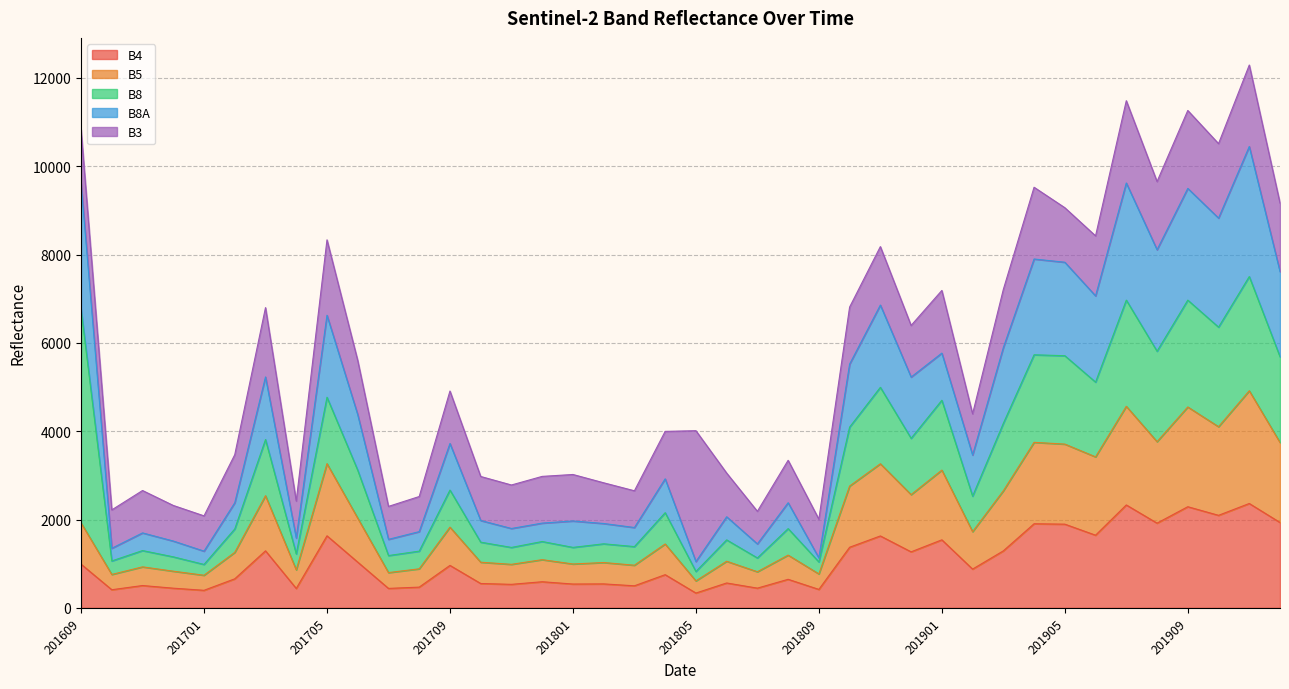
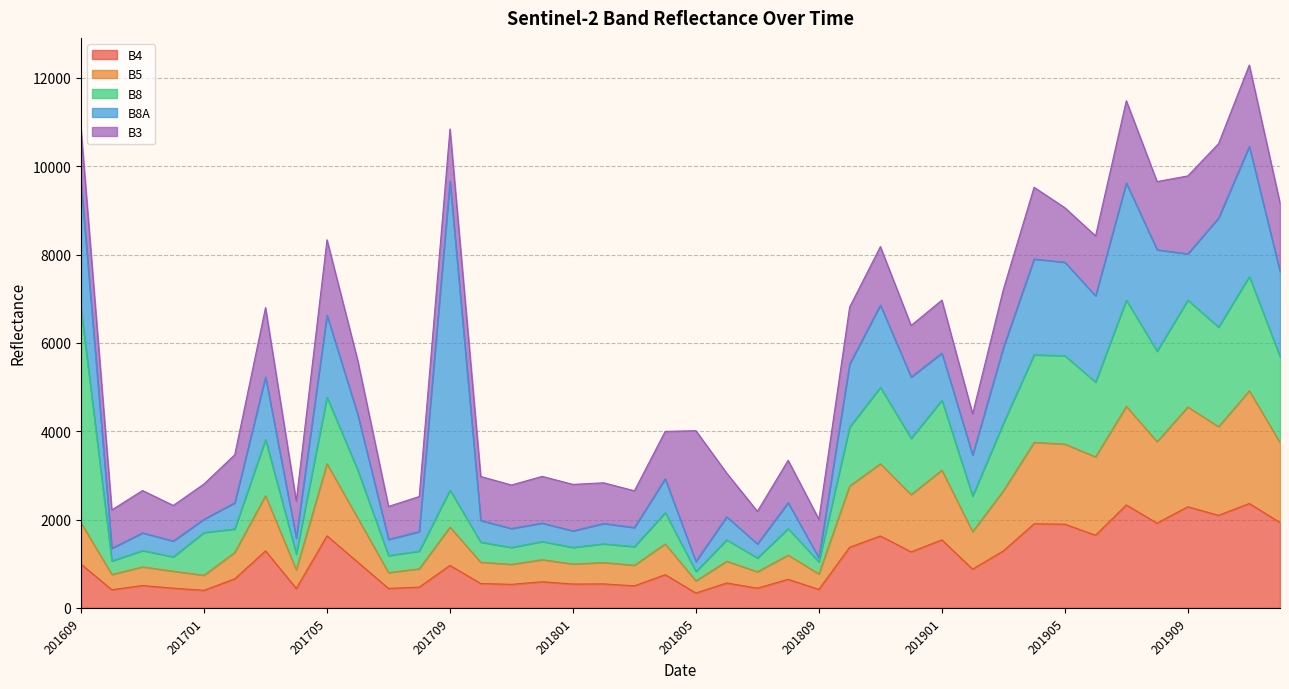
  {
    "B8": {
      "201609": 4800,
-     "201701": 200,
+     "201701": 1000,
      "201705": 1500,
      "201709": 800,
      "201801": 400,
      "201805": 200,
      "201809": 300,
      "201901": 1600,
      "201905": 2000,
      "201909": 2400
    },
    "B8A": {
      "201609": 2900,
      "201701": 300,
      "201705": 1900,
-     "201709": 1100,
-     "201801": 600,
+     "201709": 7000,
+     "201801": 400,
      "201805": 200,
      "201809": 100,
      "201901": 1100,
      "201905": 2100,
-     "201909": 2500
+     "201909": 1000
    },
    "B3": {
      "201609": 1200,
      "201701": 800,
      "201705": 1700,
      "201709": 1200,
      "201801": 1100,
      "201805": 3000,
      "201809": 900,
-     "201901": 1400,
+     "201901": 1200,
      "201905": 1200,
      "201909": 1800
    }
  }
